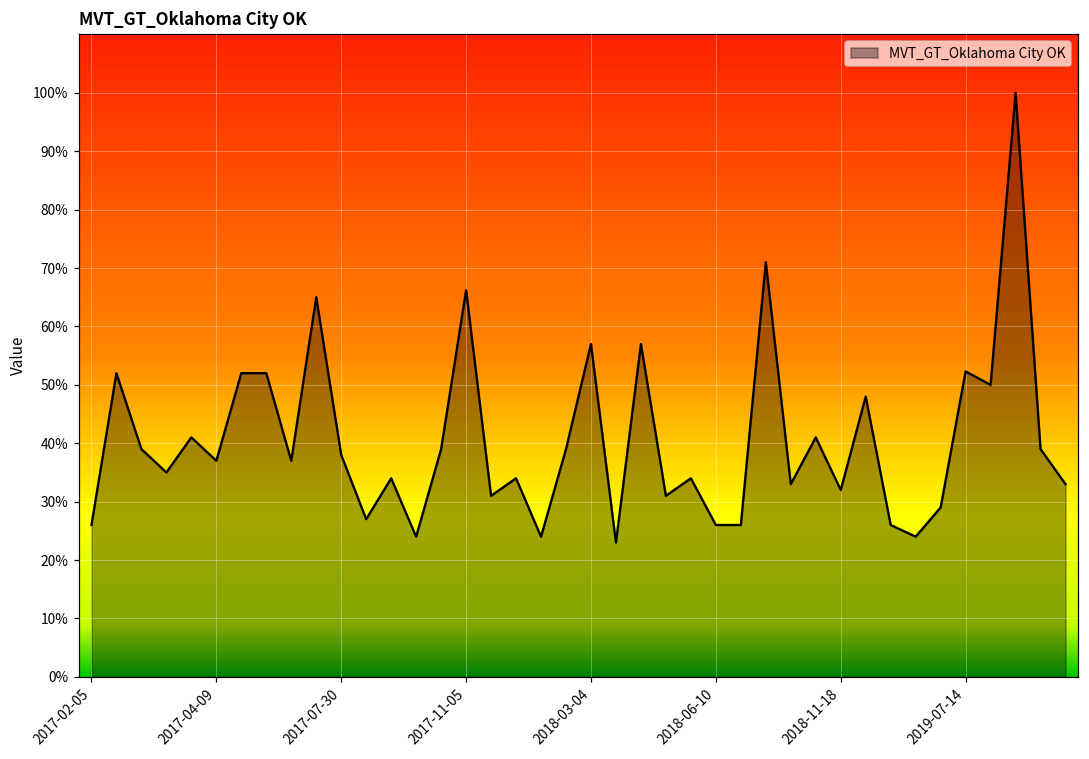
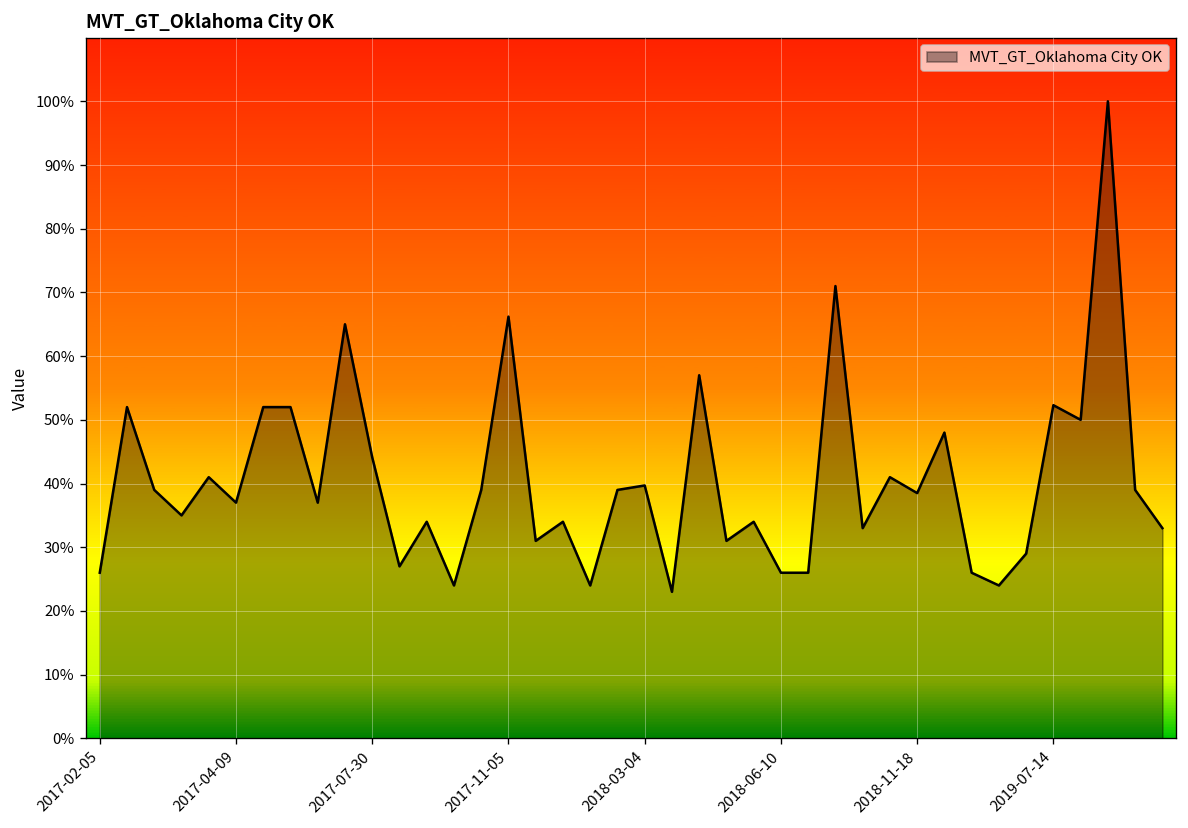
  {
    "2017-02-05": "26%",
    "2017-04-09": "37%",
-   "2017-07-30": "38%",
+   "2017-07-30": "44%",
    "2017-11-05": "66%",
-   "2018-03-04": "57%",
+   "2018-03-04": "40%",
    "2018-06-10": "26%",
-   "2018-11-18": "32%",
+   "2018-11-18": "39%",
    "2019-07-14": "52%"
  }
